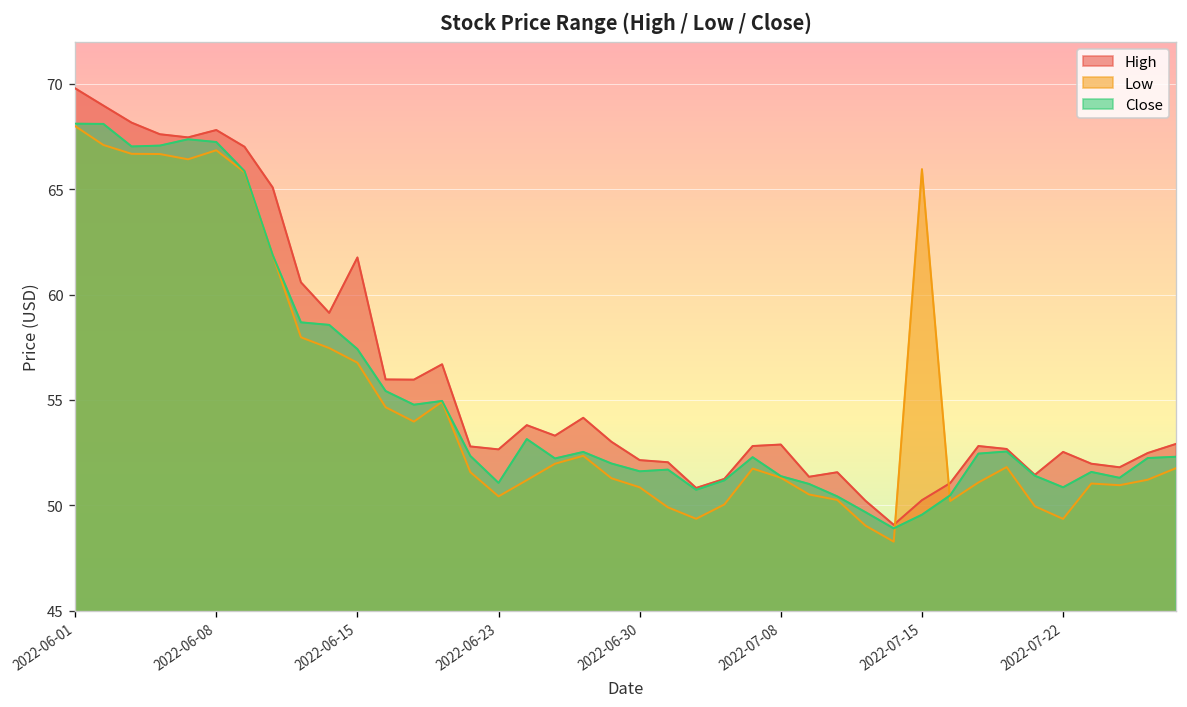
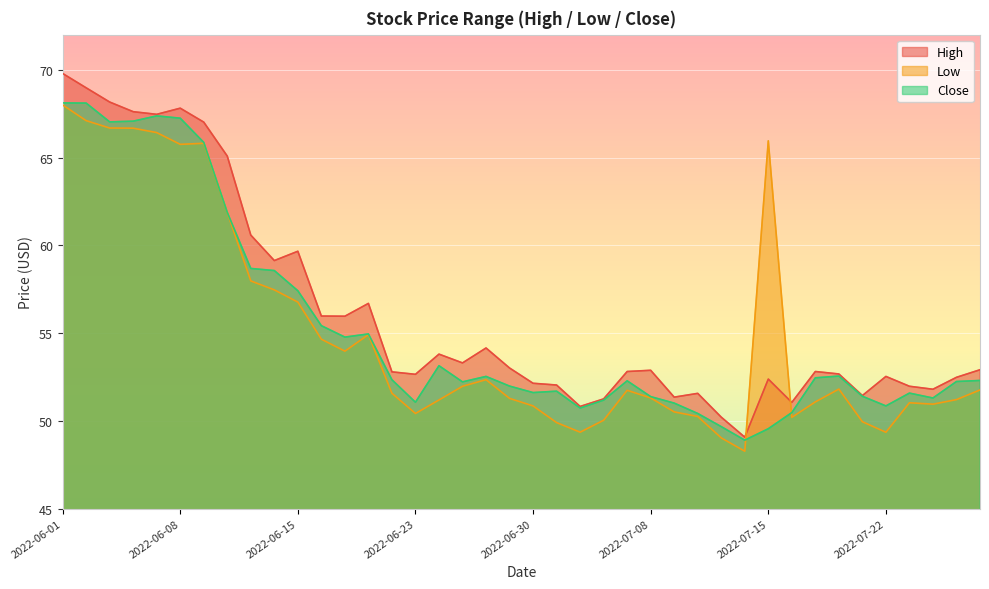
  {
    "High": {
      "2022-06-01": 69.8,
      "2022-06-08": 67.8,
-     "2022-06-15": 61.8,
+     "2022-06-15": 59.7,
      "2022-06-23": 52.7,
      "2022-06-30": 52.1,
      "2022-07-08": 52.9,
-     "2022-07-15": 50.2,
+     "2022-07-15": 52.4,
      "2022-07-22": 52.5
    },
    "Low": {
-     "2022-06-08": 66.9,
+     "2022-06-08": 65.8,
      "2022-06-15": 56.8,
      "2022-06-23": 50.4,
      "2022-06-30": 50.9,
      "2022-07-15": 66.0,
      "2022-07-22": 49.4
    },
    "Close": {
      "2022-06-08": 67.2,
      "2022-06-15": 57.4,
      "2022-06-23": 51.1,
      "2022-06-30": 51.6,
      "2022-07-15": 49.6,
      "2022-07-22": 50.9
    }
  }
